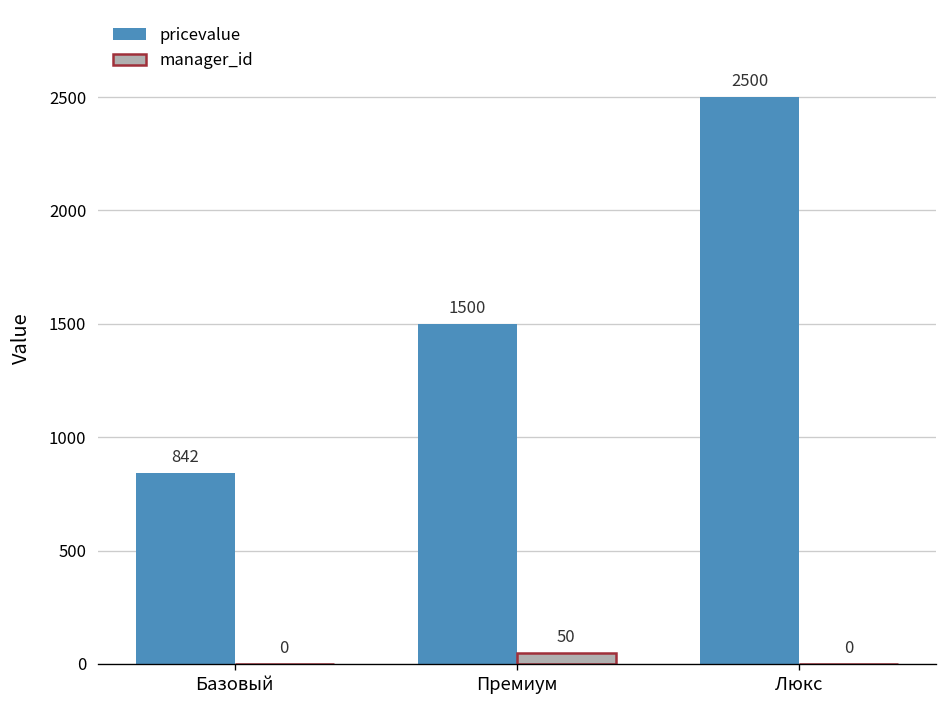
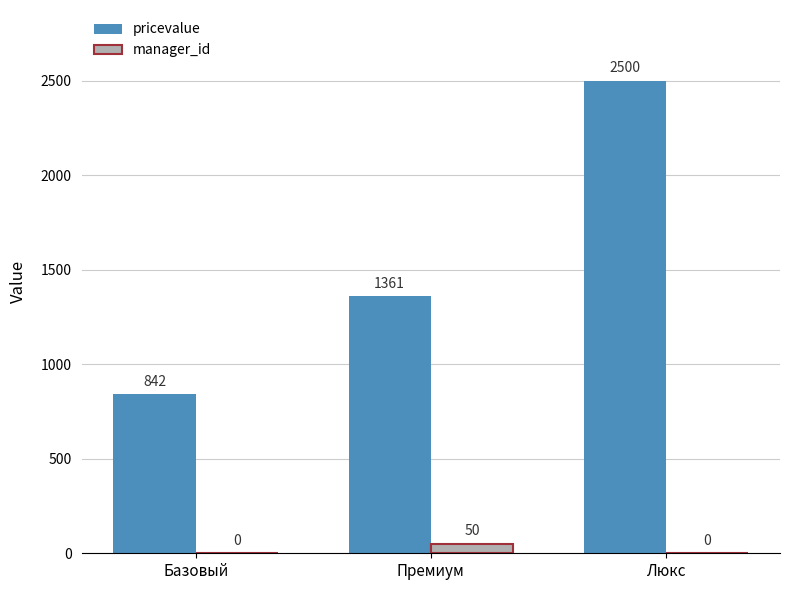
  {
    "pricevalue": {
      "Базовый": 842,
-     "Премиум": 1500,
+     "Премиум": 1361,
      "Люкс": 2500
    },
    "manager_id": {
      "Базовый": 0,
      "Премиум": 50,
      "Люкс": 0
    }
  }
